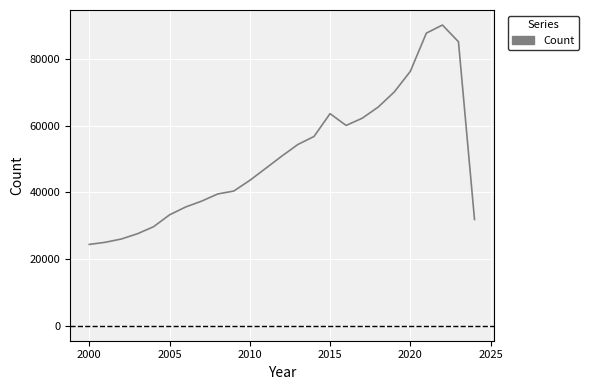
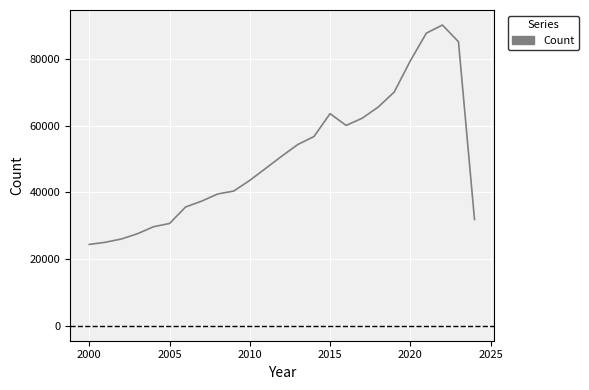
  {
    "2000": 24000,
-   "2005": 33000,
+   "2005": 31000,
    "2010": 44000,
    "2015": 64000,
-   "2020": 76000
+   "2020": 80000
  }
